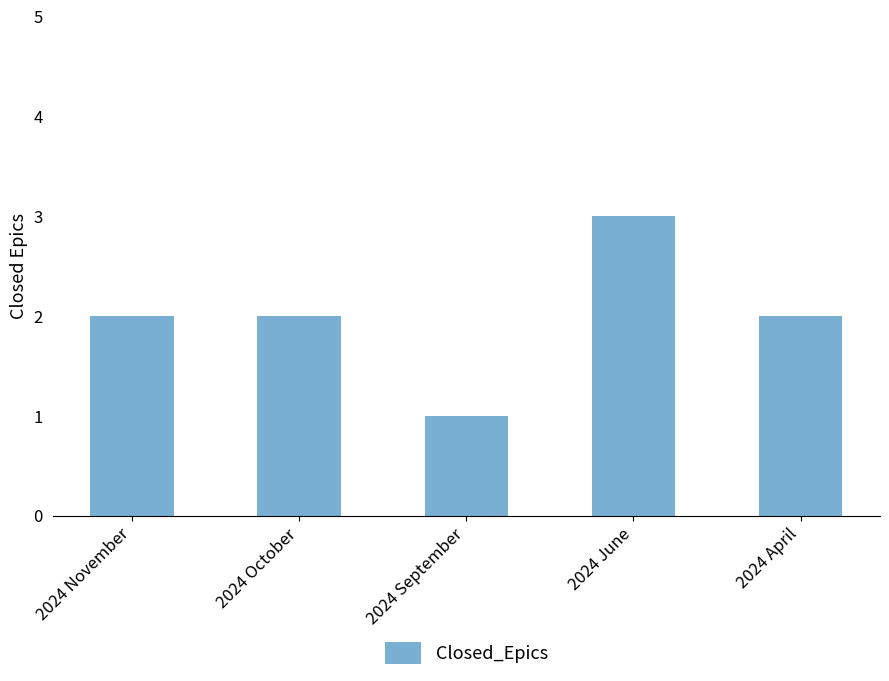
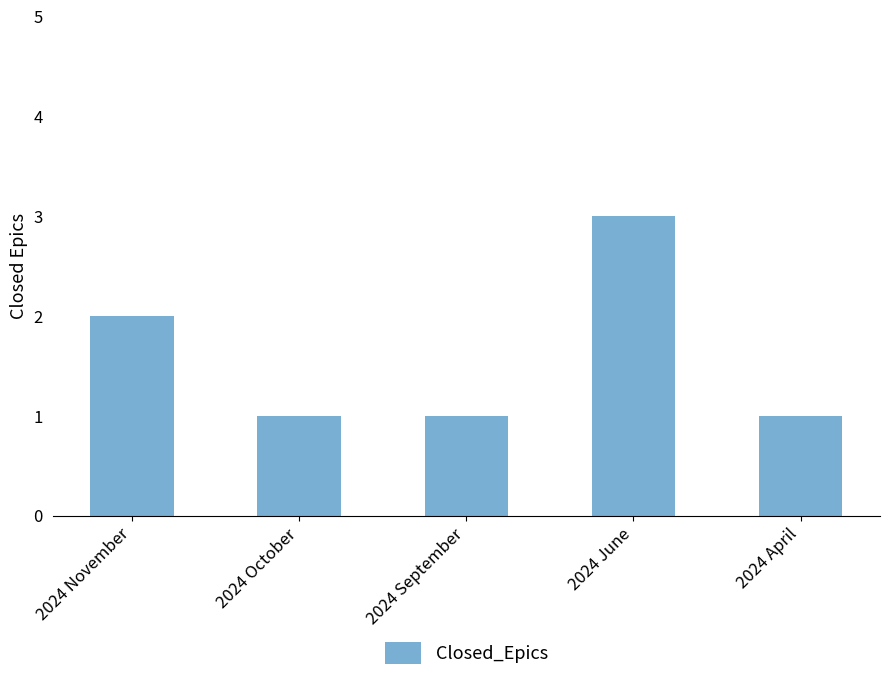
  {
    "2024 November": 2,
-   "2024 October": 2,
+   "2024 October": 1,
    "2024 September": 1,
    "2024 June": 3,
-   "2024 April": 2
+   "2024 April": 1
  }
